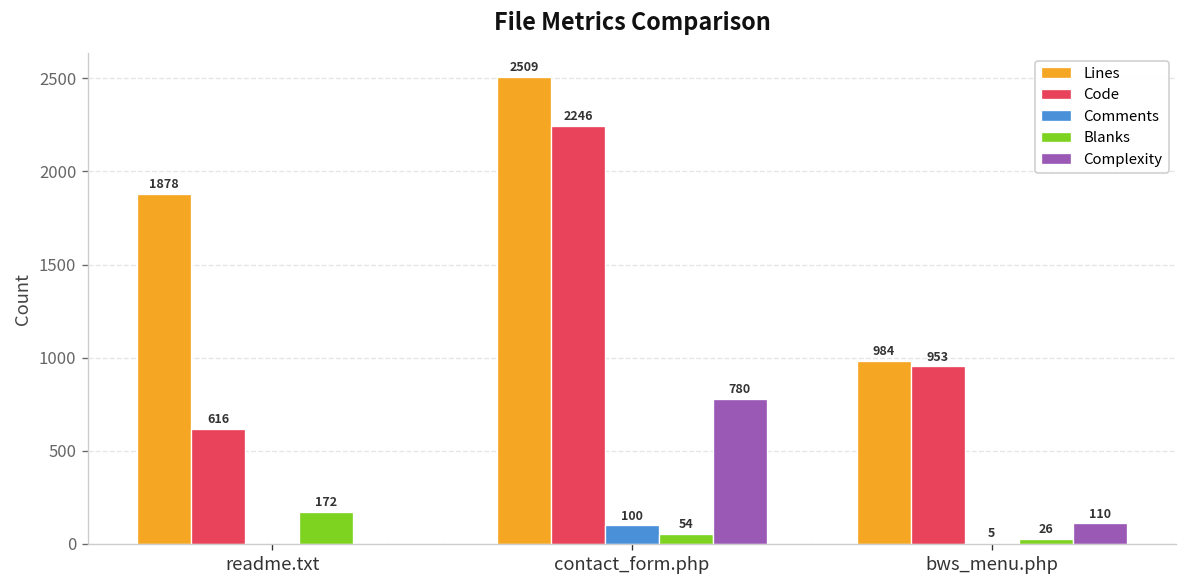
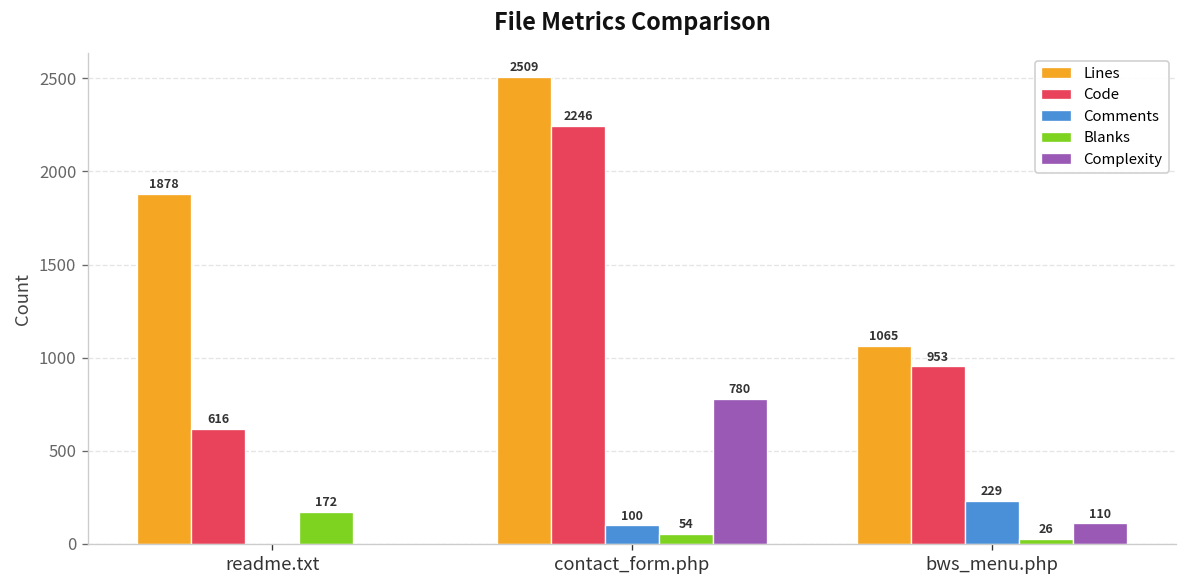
  {
    "Lines": {
      "readme.txt": 1878,
      "contact_form.php": 2509,
-     "bws_menu.php": 984
+     "bws_menu.php": 1065
    },
    "Code": {
      "readme.txt": 616,
      "contact_form.php": 2246,
      "bws_menu.php": 953
    },
    "Comments": {
      "contact_form.php": 100,
-     "bws_menu.php": 5
+     "bws_menu.php": 229
    },
    "Blanks": {
      "readme.txt": 172,
      "contact_form.php": 54,
      "bws_menu.php": 26
    },
    "Complexity": {
      "contact_form.php": 780,
      "bws_menu.php": 110
    }
  }
